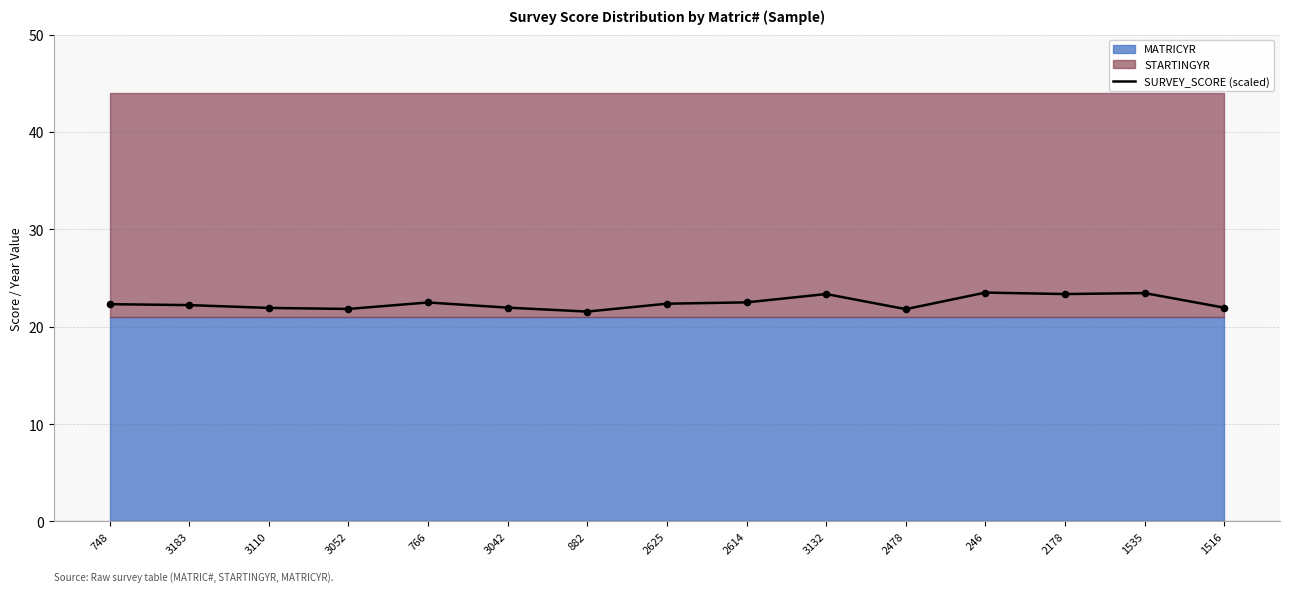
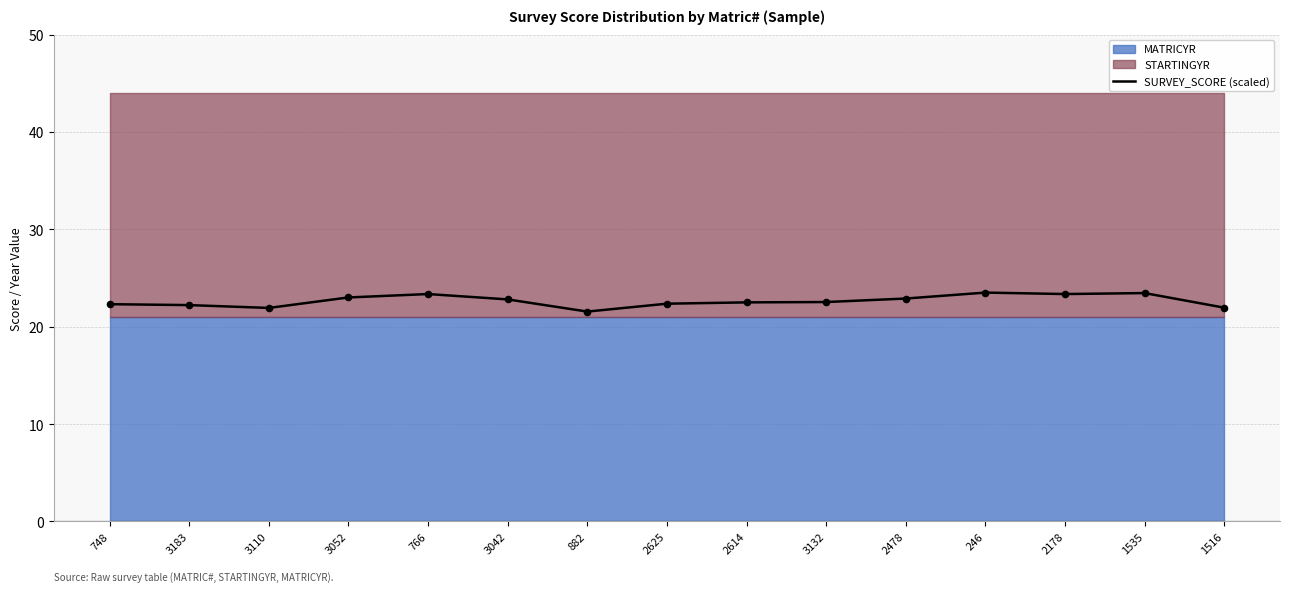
  {
    "SURVEY_SCORE (scaled)": {
      "748": 22,
      "3183": 22,
      "3110": 22,
-     "3052": 22,
-     "766": 22,
-     "3042": 22,
+     "3052": 23,
+     "766": 23,
+     "3042": 23,
      "882": 22,
      "2625": 22,
      "2614": 22,
-     "3132": 23.4,
-     "2478": 22,
+     "3132": 22.5,
+     "2478": 23,
      "246": 24,
      "2178": 23,
      "1535": 23,
      "1516": 22
    }
  }
